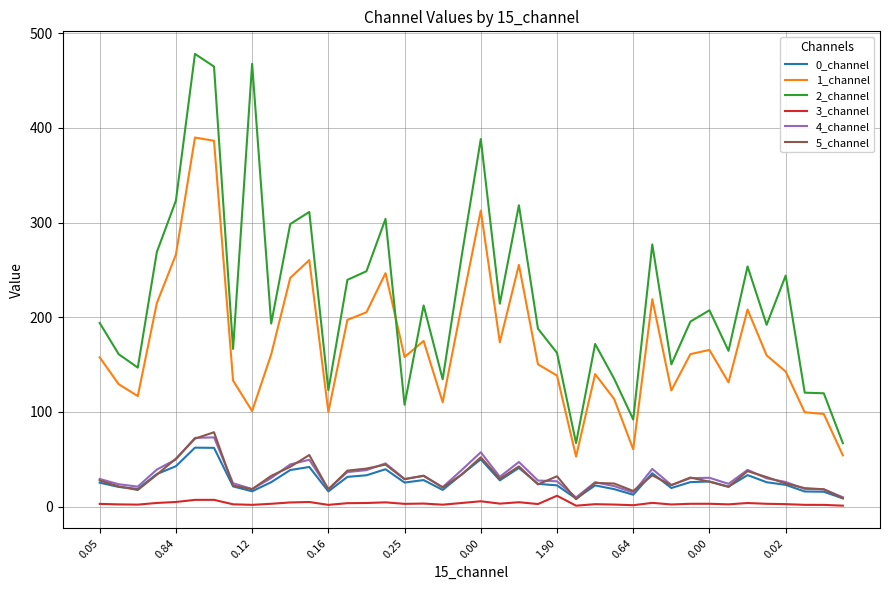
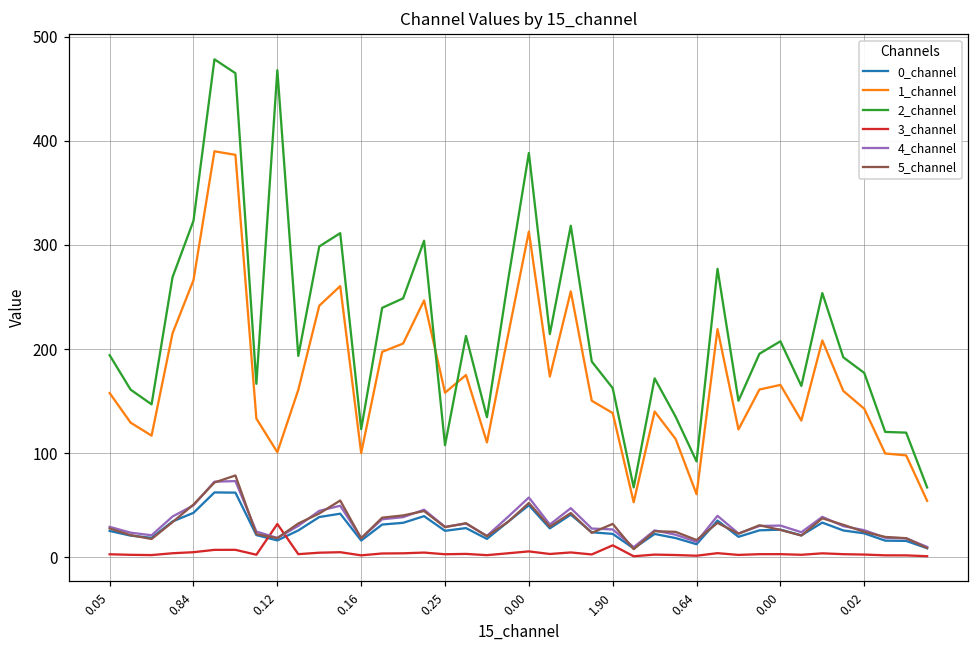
  {
    "0_channel": {
      "0.84": 40,
      "0.25": 30,
      "1.90": 20
    },
    "1_channel": {
      "0.05": 160,
      "0.84": 270,
      "0.12": 100,
      "0.16": 100,
      "0.25": 160,
      "1.90": 140,
      "0.64": 60,
      "0.02": 140
    },
    "2_channel": {
      "0.05": 190,
      "0.84": 320,
      "0.12": 470,
      "0.16": 120,
      "0.25": 110,
      "1.90": 160,
      "0.64": 90,
-     "0.02": 240
+     "0.02": 180
    },
    "3_channel": {
      "0.05": 0,
      "0.84": 0,
-     "0.12": 0,
+     "0.12": 30,
      "0.16": 0,
      "0.25": 0,
      "1.90": 10,
      "0.64": 0,
      "0.02": 0
    },
    "4_channel": {
      "1.90": 30
    },
    "5_channel": {
      "1.90": 30
    }
  }
